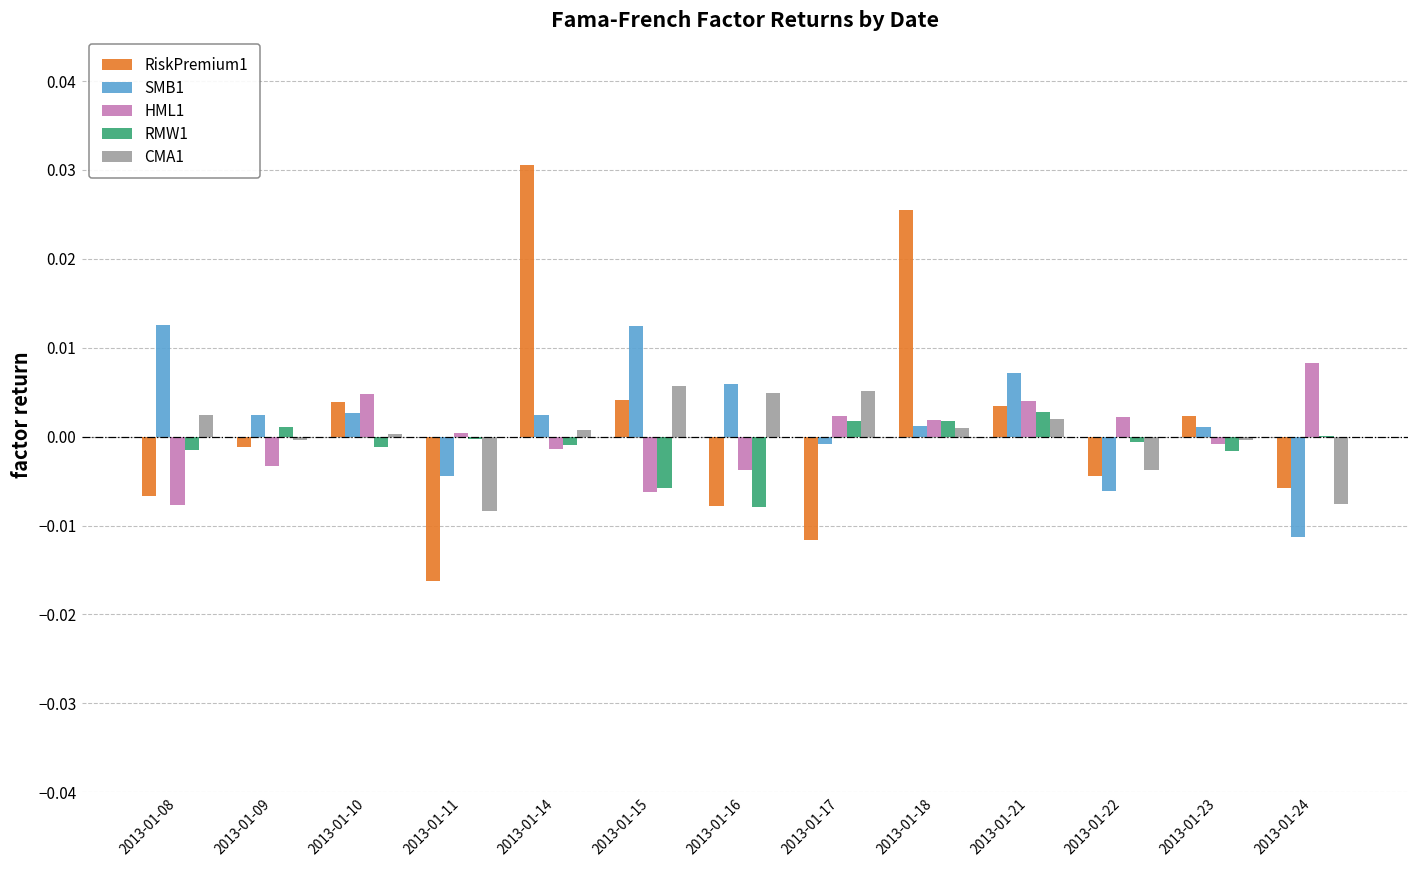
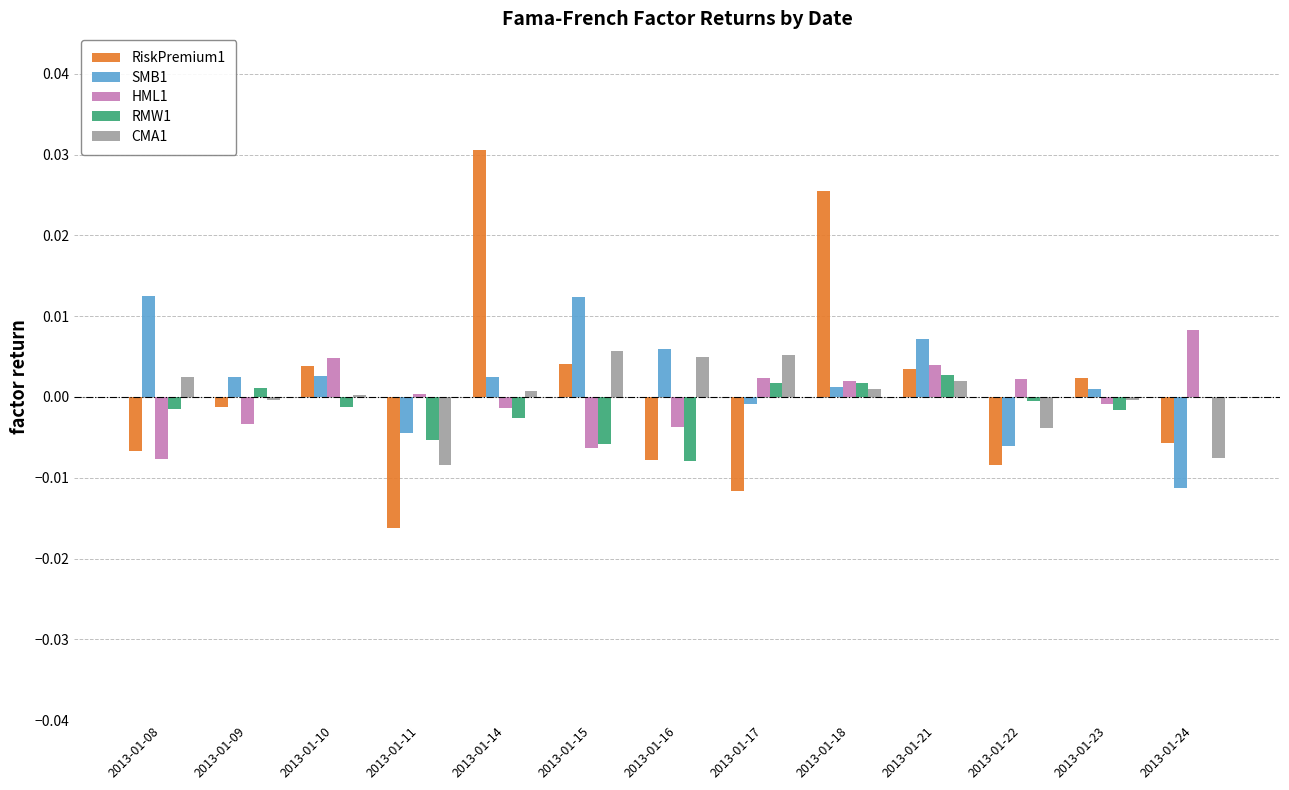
  {
    "RiskPremium1": {
      "2013-01-08": -0.007,
      "2013-01-09": -0.001,
      "2013-01-10": 0.004,
      "2013-01-11": -0.016,
      "2013-01-14": 0.031,
      "2013-01-15": 0.004,
      "2013-01-16": -0.008,
      "2013-01-17": -0.012,
      "2013-01-18": 0.026,
      "2013-01-21": 0.003,
-     "2013-01-22": -0.004,
+     "2013-01-22": -0.008,
      "2013-01-23": 0.002,
      "2013-01-24": -0.006
    },
    "SMB1": {
      "2013-01-08": 0.013,
      "2013-01-09": 0.002,
      "2013-01-10": 0.003,
      "2013-01-11": -0.004,
      "2013-01-14": 0.002,
      "2013-01-15": 0.012,
      "2013-01-16": 0.006,
      "2013-01-17": -0.001,
      "2013-01-18": 0.001,
      "2013-01-21": 0.007,
      "2013-01-22": -0.006,
      "2013-01-23": 0.001,
      "2013-01-24": -0.011
    },
    "RMW1": {
      "2013-01-08": -0.002,
      "2013-01-09": 0.001,
      "2013-01-10": -0.001,
-     "2013-01-11": 0.000,
-     "2013-01-14": -0.001,
+     "2013-01-11": -0.005,
+     "2013-01-14": -0.003,
      "2013-01-15": -0.006,
      "2013-01-16": -0.008,
      "2013-01-17": 0.002,
      "2013-01-18": 0.002,
      "2013-01-21": 0.003,
      "2013-01-22": -0.001,
      "2013-01-23": -0.002
    }
  }
